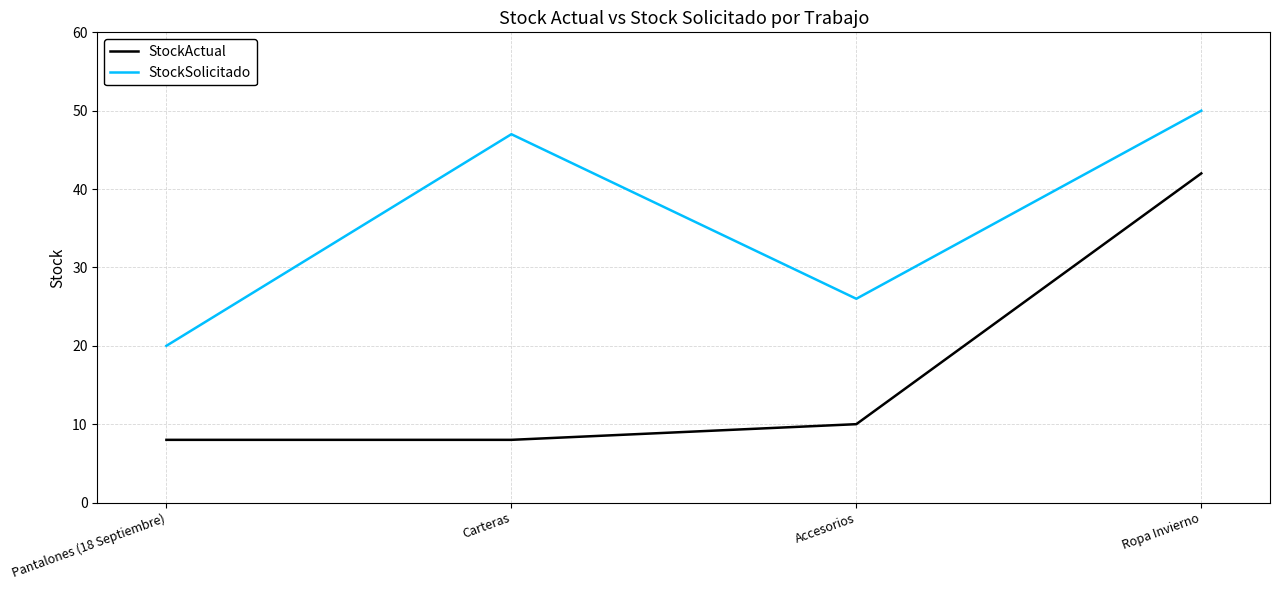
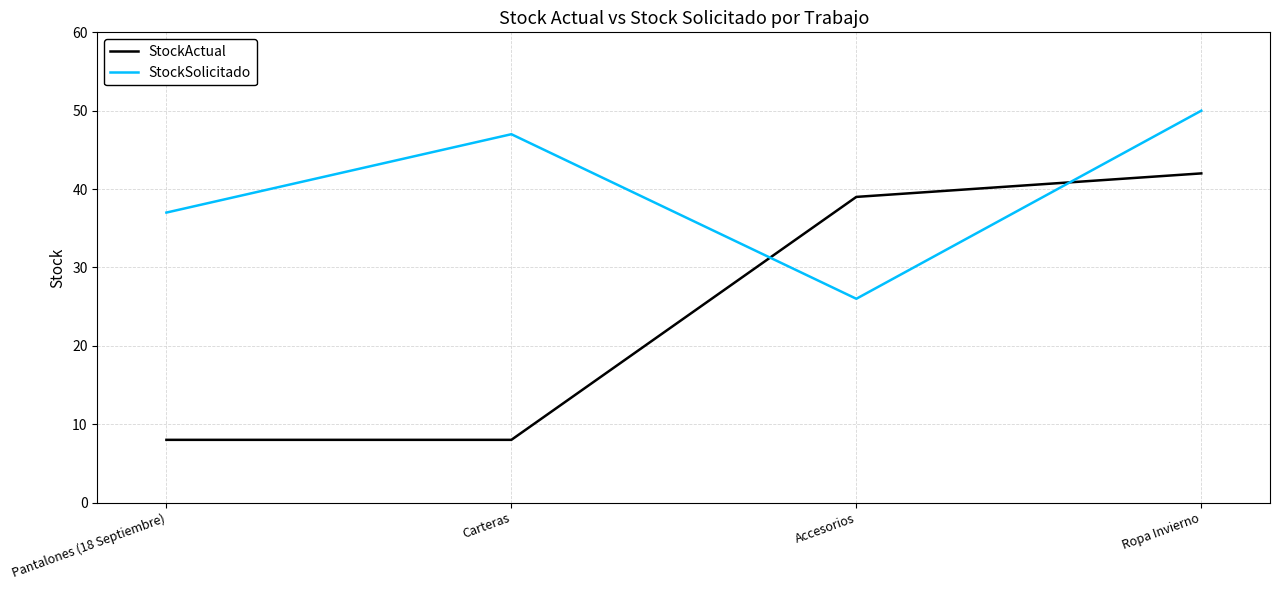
  {
    "StockActual": {
      "Pantalones (18 Septiembre)": 8,
      "Carteras": 8,
-     "Accesorios": 10,
+     "Accesorios": 39,
      "Ropa Invierno": 42
    },
    "StockSolicitado": {
-     "Pantalones (18 Septiembre)": 20,
+     "Pantalones (18 Septiembre)": 37,
      "Carteras": 47,
      "Accesorios": 26,
      "Ropa Invierno": 50
    }
  }
